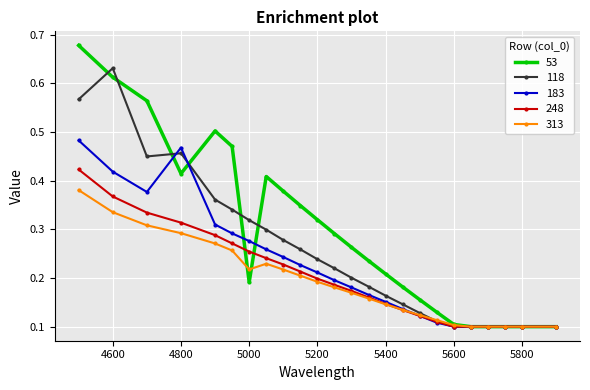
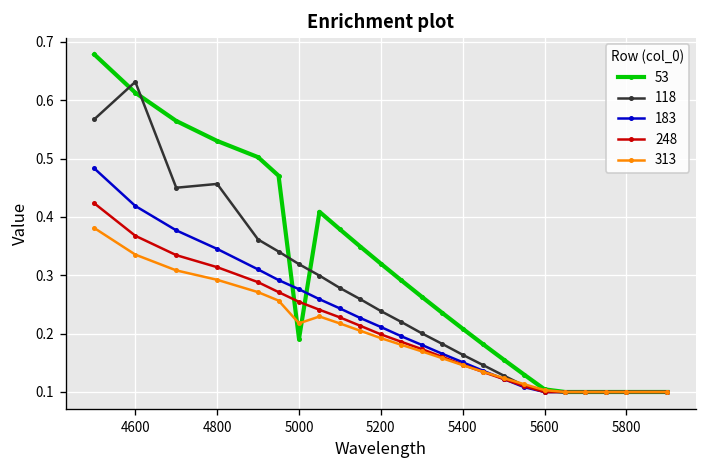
  {
    "53": {
      "4600": 0.61,
-     "4800": 0.41,
+     "4800": 0.53,
      "5000": 0.19,
      "5200": 0.32,
      "5400": 0.21
    },
    "118": {
      "4600": 0.63,
      "4800": 0.46,
      "5000": 0.32,
      "5200": 0.24,
      "5400": 0.16
    },
    "183": {
      "4600": 0.42,
-     "4800": 0.47,
+     "4800": 0.35,
      "5000": 0.28,
      "5200": 0.21
    },
    "248": {
      "4600": 0.37,
      "4800": 0.31,
      "5000": 0.25,
      "5200": 0.20
    },
    "313": {
      "4600": 0.34,
      "4800": 0.29,
      "5000": 0.22,
      "5200": 0.19
    }
  }
